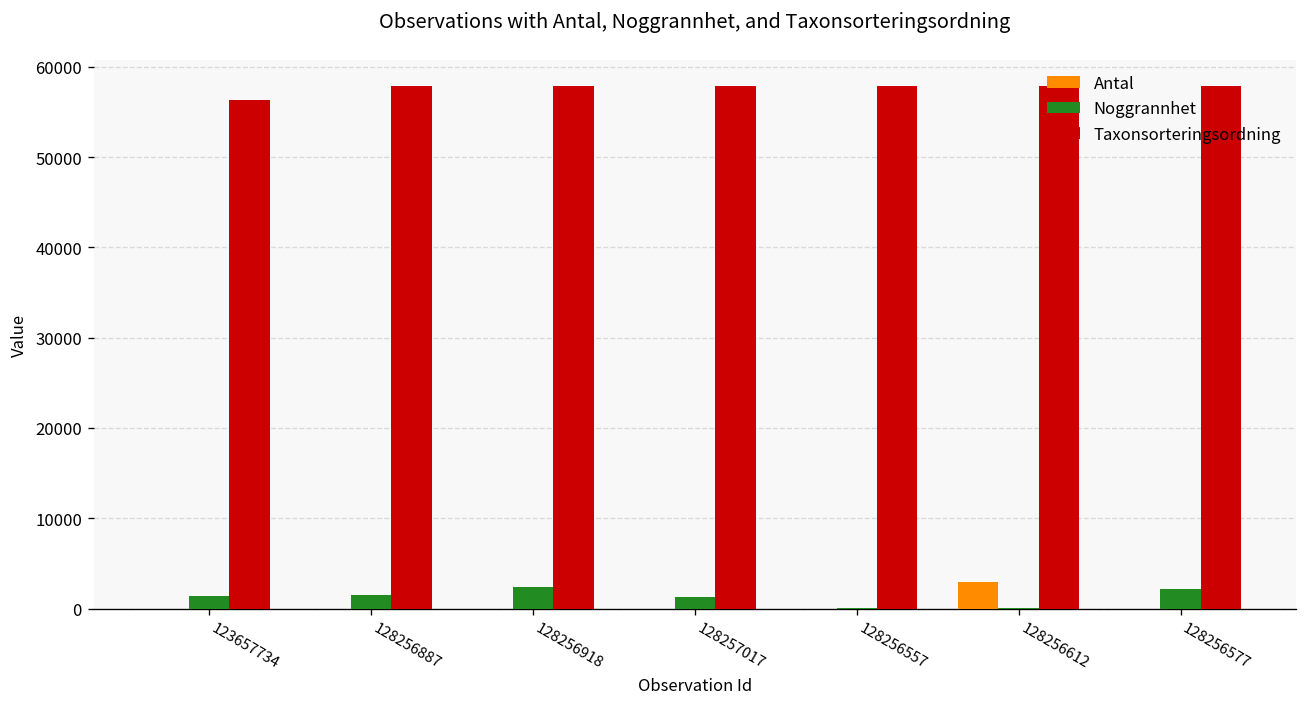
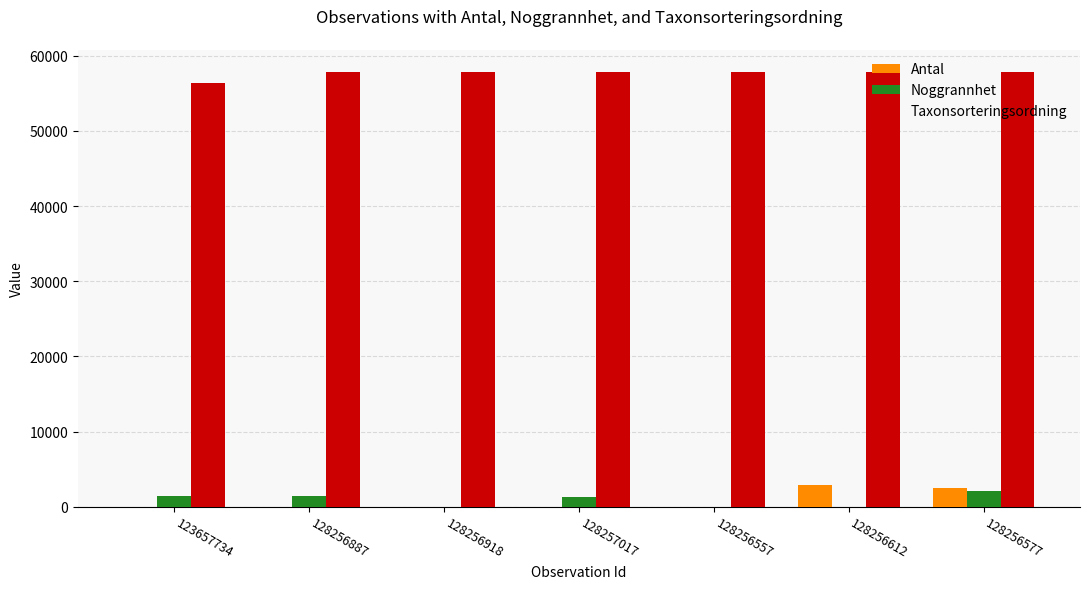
  {
    "Antal": {
      "123657734": 0,
      "128256612": 3000,
-     "128256577": 0
+     "128256577": 3000
    },
    "Noggrannhet": {
      "123657734": 1000,
      "128256887": 1000,
-     "128256918": 2000,
+     "128256918": 0,
      "128257017": 1000,
      "128256577": 2000
    },
    "Taxonsorteringsordning": {
      "123657734": 56000,
      "128256887": 58000,
      "128256918": 58000,
      "128257017": 58000,
      "128256557": 58000,
      "128256612": 58000,
      "128256577": 58000
    }
  }
